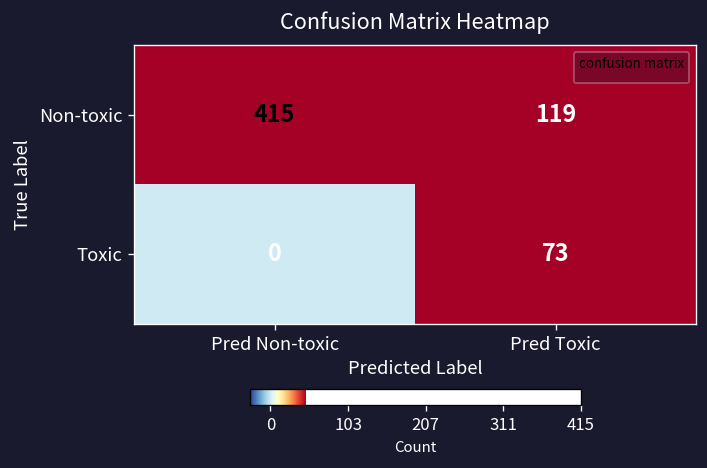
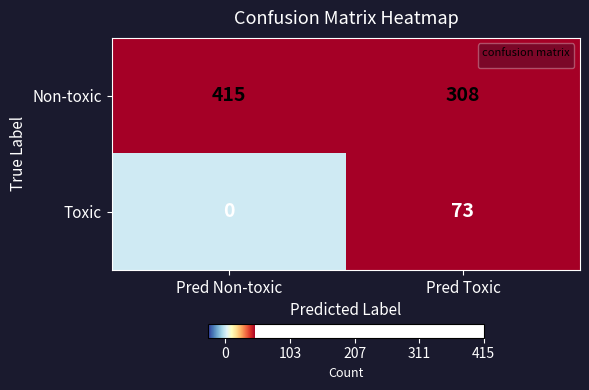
  {
    "Non-toxic": {
      "Pred Non-toxic": 415,
-     "Pred Toxic": 119
+     "Pred Toxic": 308
    },
    "Toxic": {
      "Pred Non-toxic": 0,
      "Pred Toxic": 73
    }
  }
